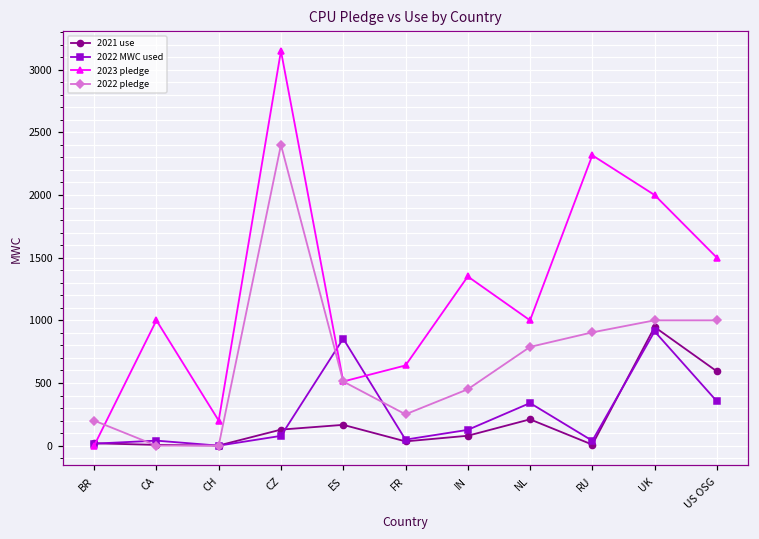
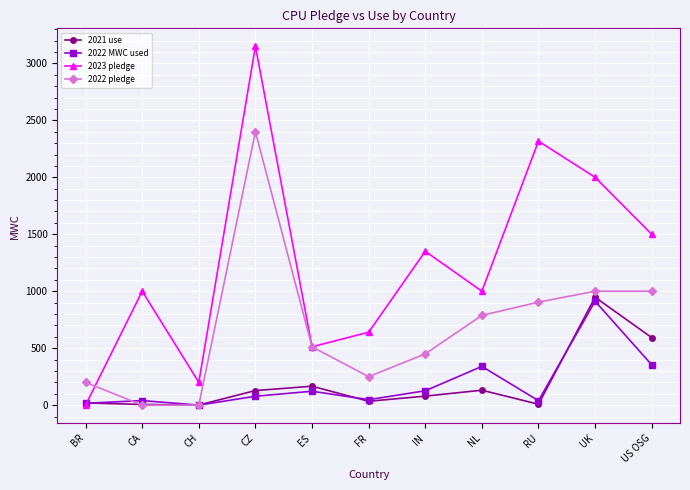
  {
    "2021 use": {
      "CZ": 130,
      "ES": 170,
      "IN": 80,
-     "NL": 210,
+     "NL": 130,
      "RU": 10,
      "UK": 950,
      "US OSG": 590
    },
    "2022 MWC used": {
      "CA": 40,
      "CZ": 80,
-     "ES": 850,
+     "ES": 120,
      "IN": 130,
      "NL": 340,
      "RU": 40,
      "UK": 910,
      "US OSG": 350
    },
    "2023 pledge": {
      "CA": 1000,
      "CH": 200,
      "CZ": 3150,
      "FR": 640,
      "IN": 1350,
      "NL": 1000,
      "RU": 2320,
      "UK": 2000,
      "US OSG": 1500
    },
    "2022 pledge": {
      "BR": 200,
      "CZ": 2400,
      "FR": 250,
      "IN": 450,
      "NL": 790,
      "RU": 900,
      "UK": 1000,
      "US OSG": 1000
    }
  }
